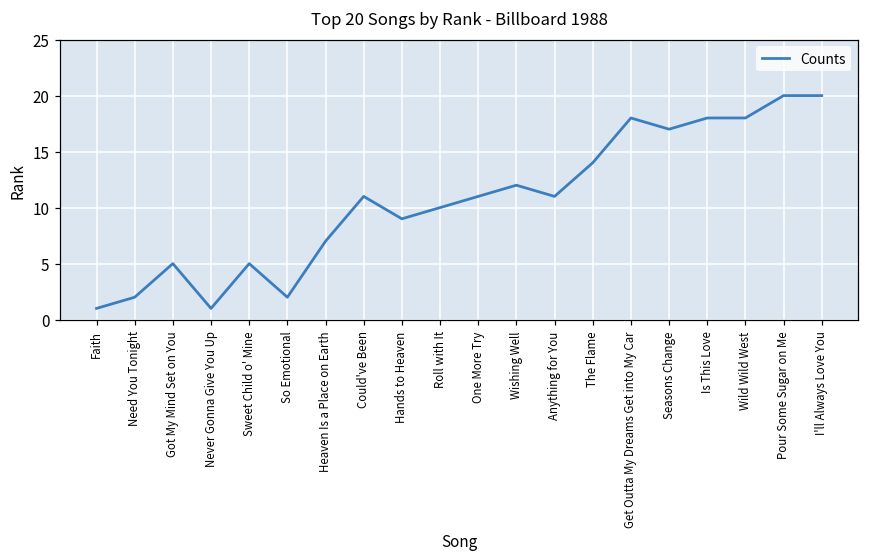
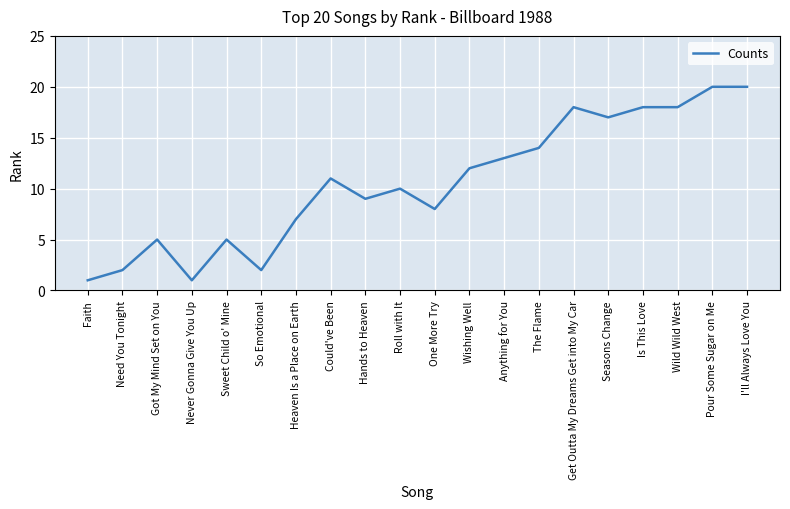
  {
    "Faith": 1,
    "Need You Tonight": 2,
    "Got My Mind Set on You": 5,
    "Never Gonna Give You Up": 1,
    "Sweet Child o' Mine": 5,
    "So Emotional": 2,
    "Heaven Is a Place on Earth": 7,
    "Could've Been": 11,
    "Hands to Heaven": 9,
    "Roll with It": 10,
-   "One More Try": 11,
+   "One More Try": 8,
    "Wishing Well": 12,
-   "Anything for You": 11,
+   "Anything for You": 13,
    "The Flame": 14,
    "Get Outta My Dreams Get into My Car": 18,
    "Seasons Change": 17,
    "Is This Love": 18,
    "Wild Wild West": 18,
    "Pour Some Sugar on Me": 20,
    "I'll Always Love You": 20
  }
